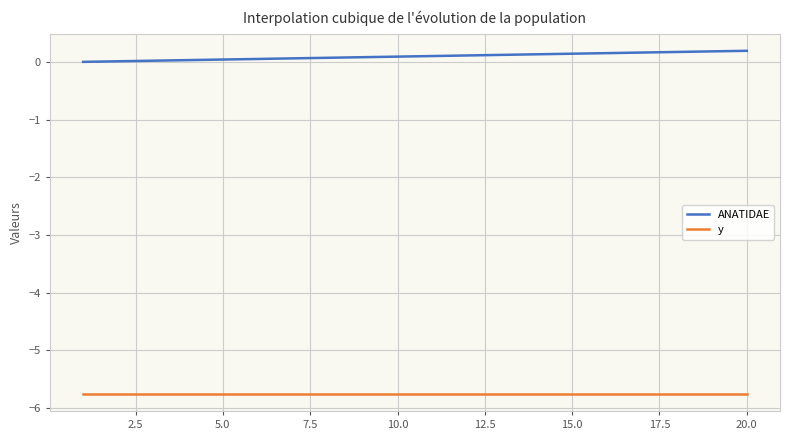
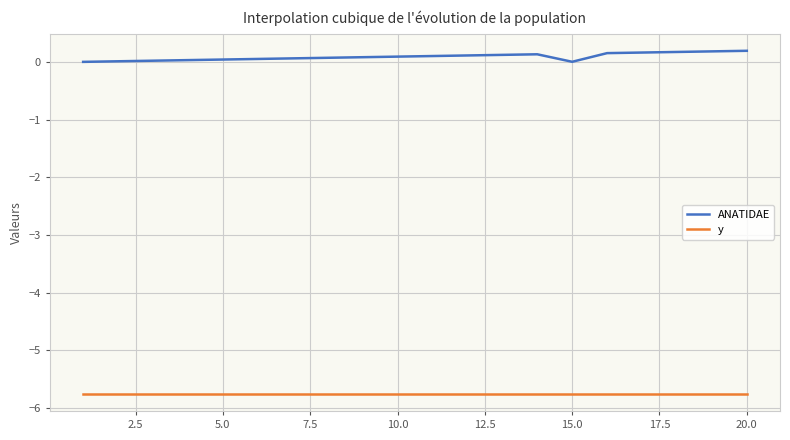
  {
    "ANATIDAE": {
      "5.0": 0.0,
      "10.0": 0.1,
-     "15.0": 0.1,
+     "15.0": 0.0,
      "20.0": 0.2
    },
    "y": {
      "5.0": -5.8,
      "10.0": -5.8,
      "15.0": -5.8,
      "20.0": -5.8
    }
  }
